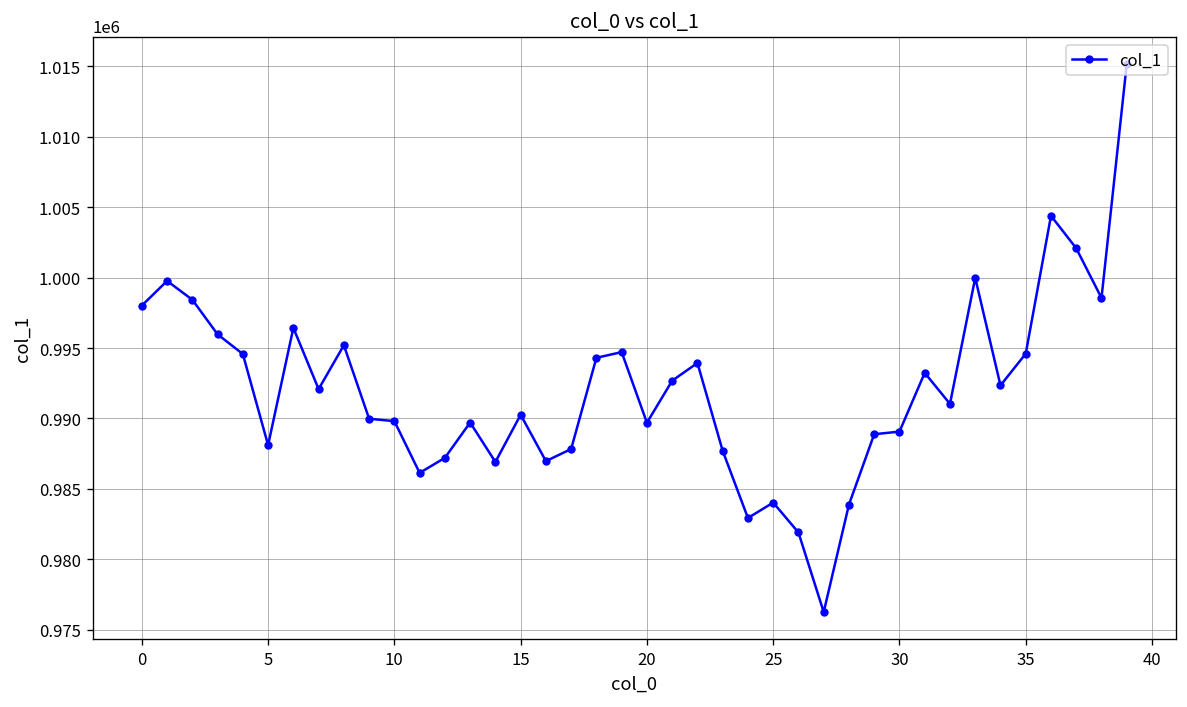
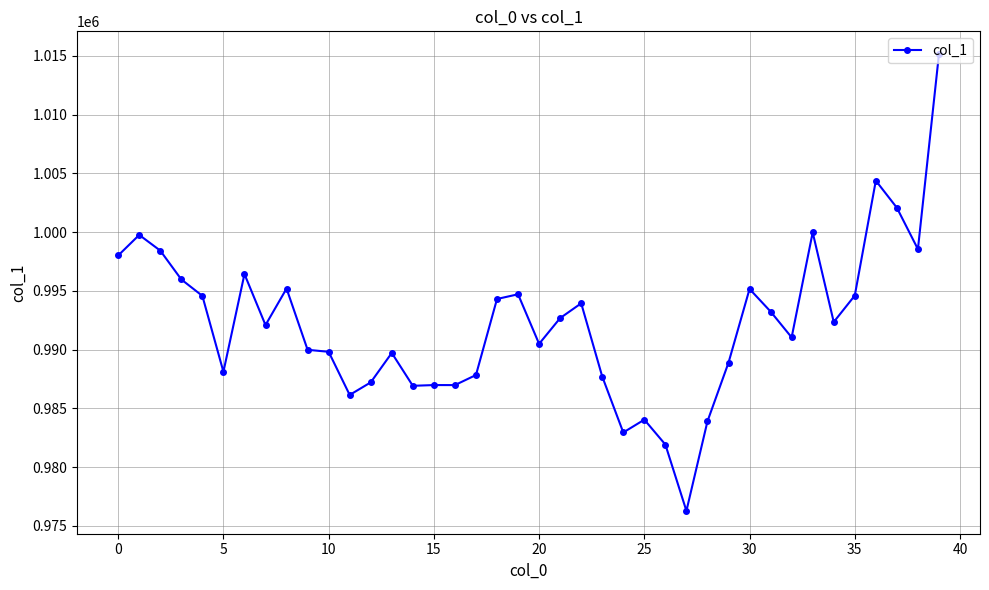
  {
    "0": 998000,
    "5": 988100,
    "10": 989800,
-   "15": 990300,
-   "20": 989700,
+   "15": 987000,
+   "20": 990500,
    "25": 984000,
-   "30": 989100,
+   "30": 995200,
    "35": 994600
  }
